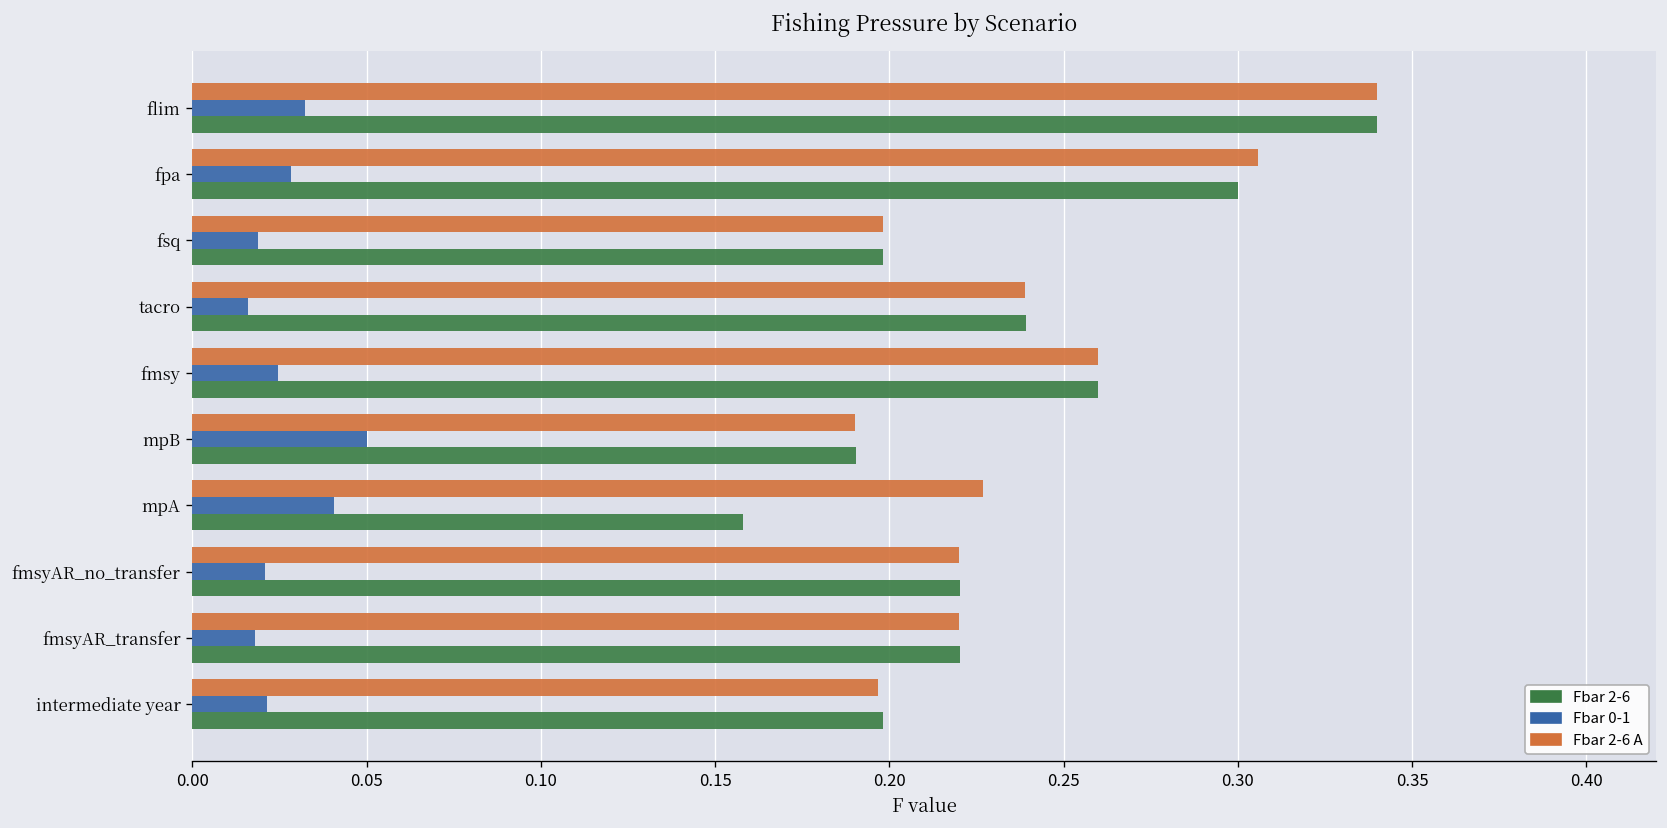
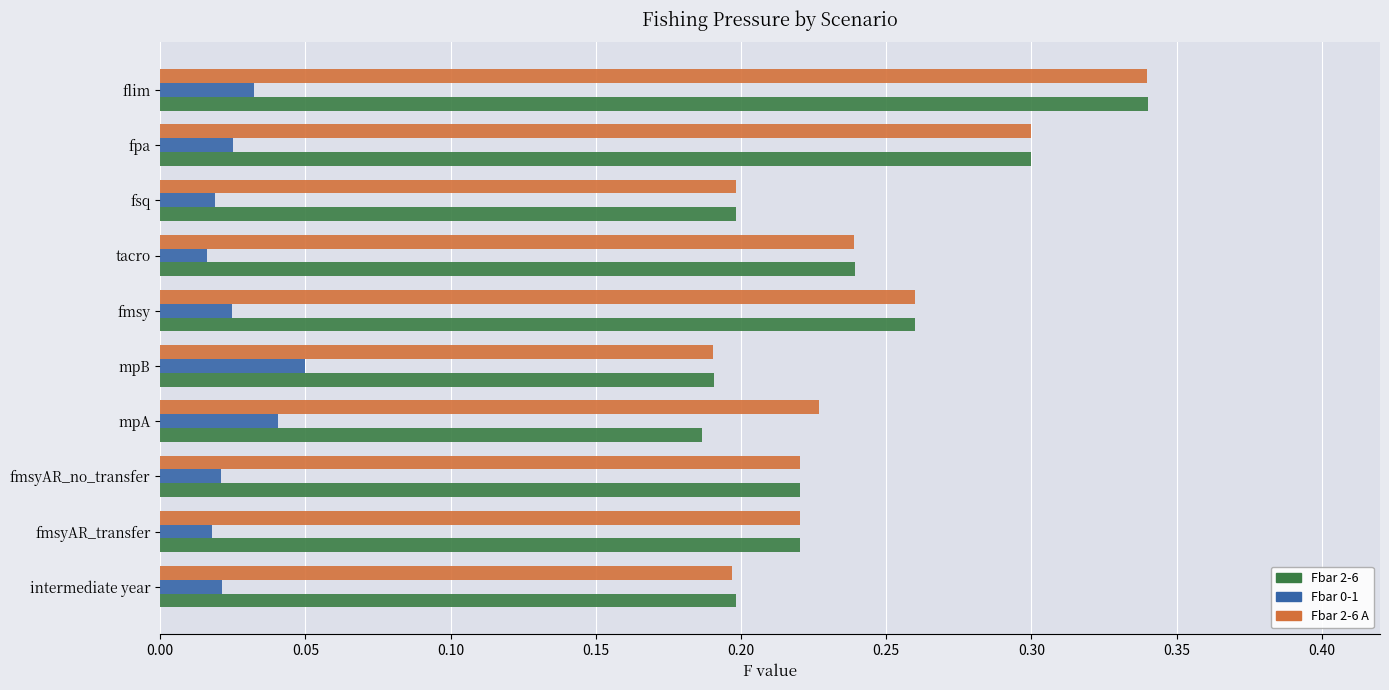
  {
    "Fbar 2-6": {
      "flim": 0.340,
      "fpa": 0.300,
      "fsq": 0.198,
      "tacro": 0.239,
      "fmsy": 0.260,
      "mpB": 0.191,
-     "mpA": 0.158,
+     "mpA": 0.187,
      "fmsyAR_no_transfer": 0.220,
      "fmsyAR_transfer": 0.220,
      "intermediate year": 0.198
    },
    "Fbar 0-1": {
      "flim": 0.032,
-     "fpa": 0.028,
+     "fpa": 0.025,
      "fsq": 0.019,
      "tacro": 0.016,
      "fmsy": 0.025,
      "mpB": 0.050,
      "mpA": 0.041,
      "fmsyAR_no_transfer": 0.021,
      "fmsyAR_transfer": 0.018,
      "intermediate year": 0.021
    },
    "Fbar 2-6 A": {
      "flim": 0.340,
-     "fpa": 0.306,
+     "fpa": 0.300,
      "fsq": 0.198,
      "tacro": 0.239,
      "fmsy": 0.260,
      "mpB": 0.190,
      "mpA": 0.227,
      "fmsyAR_no_transfer": 0.220,
      "fmsyAR_transfer": 0.220,
      "intermediate year": 0.197
    }
  }
